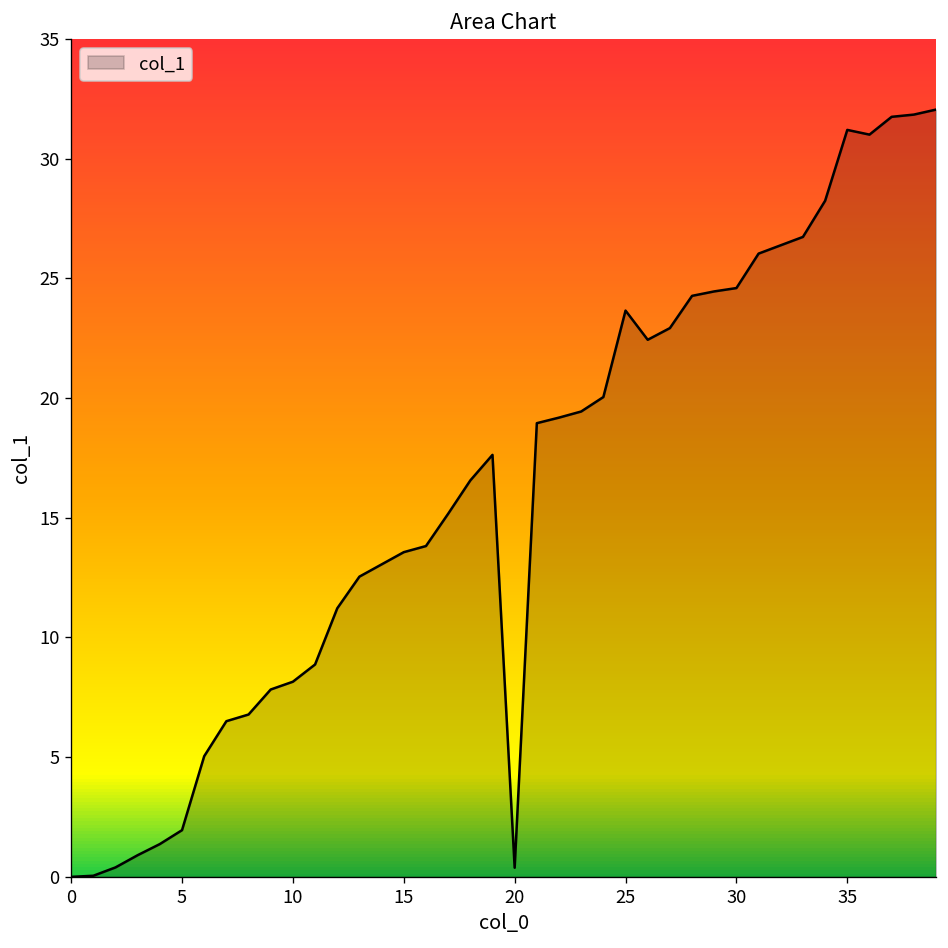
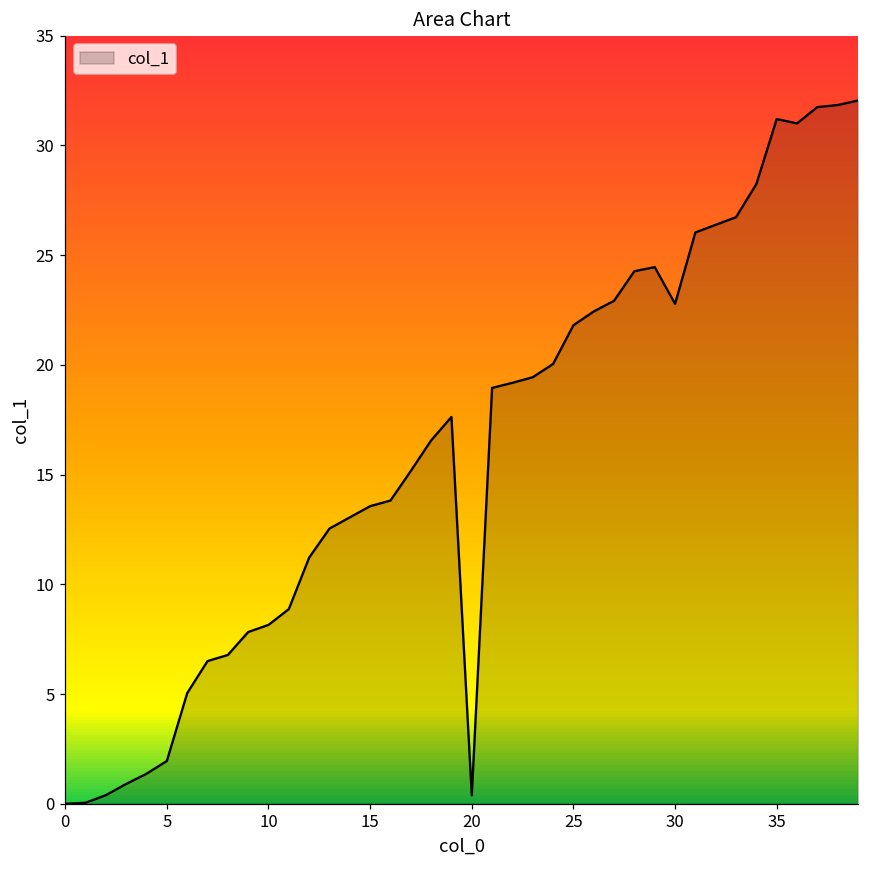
  {
    "0": 0.0,
    "5": 2.0,
    "10": 8.2,
    "15": 13.6,
    "20": 0.4,
-   "25": 23.6,
-   "30": 24.6,
+   "25": 21.8,
+   "30": 22.8,
    "35": 31.2
  }
